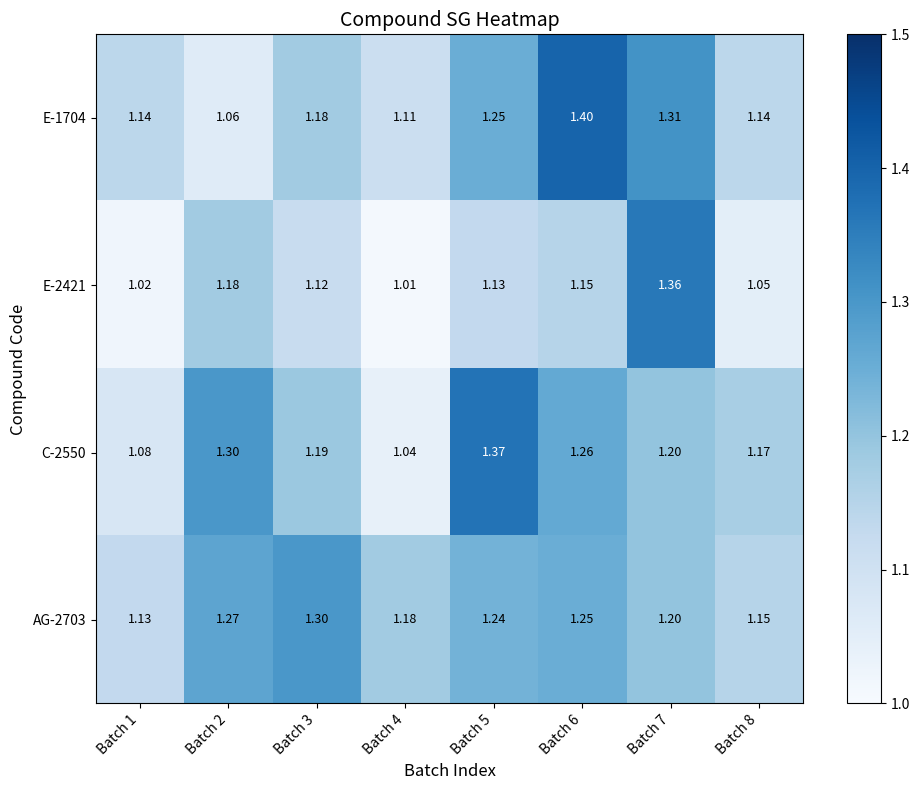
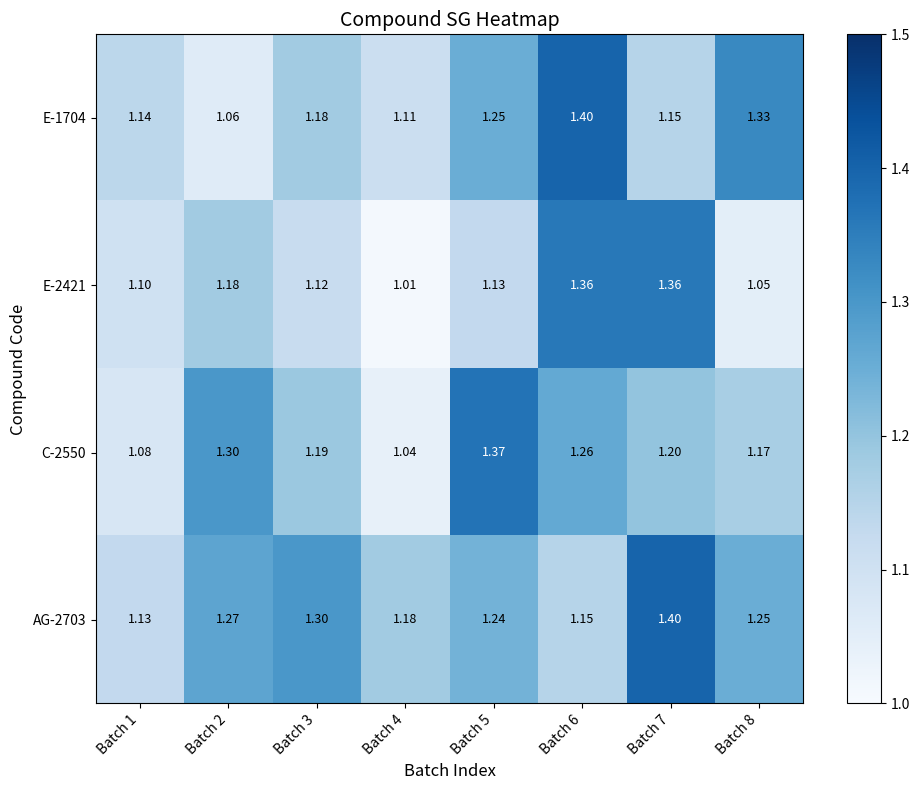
  {
    "E-1704": {
      "Batch 1": 1.14,
      "Batch 2": 1.06,
      "Batch 3": 1.18,
      "Batch 4": 1.11,
      "Batch 5": 1.25,
      "Batch 6": 1.40,
-     "Batch 7": 1.31,
-     "Batch 8": 1.14
+     "Batch 7": 1.15,
+     "Batch 8": 1.33
    },
    "E-2421": {
-     "Batch 1": 1.02,
+     "Batch 1": 1.10,
      "Batch 2": 1.18,
      "Batch 3": 1.12,
      "Batch 4": 1.01,
      "Batch 5": 1.13,
-     "Batch 6": 1.15,
+     "Batch 6": 1.36,
      "Batch 7": 1.36,
      "Batch 8": 1.05
    },
    "C-2550": {
      "Batch 1": 1.08,
      "Batch 2": 1.30,
      "Batch 3": 1.19,
      "Batch 4": 1.04,
      "Batch 5": 1.37,
      "Batch 6": 1.26,
      "Batch 7": 1.20,
      "Batch 8": 1.17
    },
    "AG-2703": {
      "Batch 1": 1.13,
      "Batch 2": 1.27,
      "Batch 3": 1.30,
      "Batch 4": 1.18,
      "Batch 5": 1.24,
-     "Batch 6": 1.25,
-     "Batch 7": 1.20,
-     "Batch 8": 1.15
+     "Batch 6": 1.15,
+     "Batch 7": 1.40,
+     "Batch 8": 1.25
    }
  }
